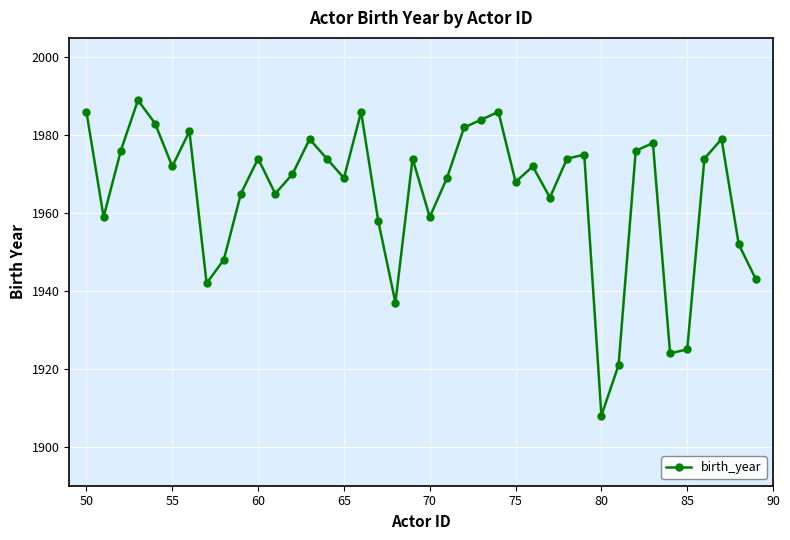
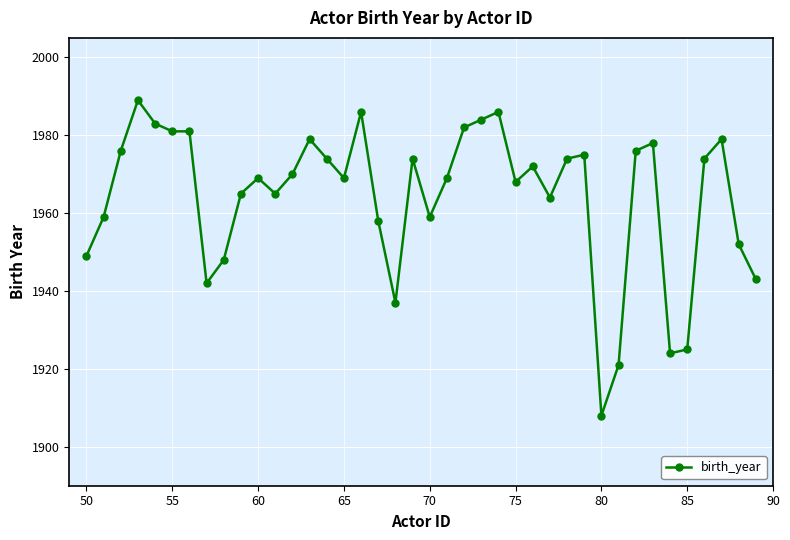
  {
-   "50": 1986,
-   "55": 1972,
-   "60": 1974,
+   "50": 1949,
+   "55": 1981,
+   "60": 1969,
    "65": 1969,
    "70": 1959,
    "75": 1968,
    "80": 1908,
    "85": 1925
  }
